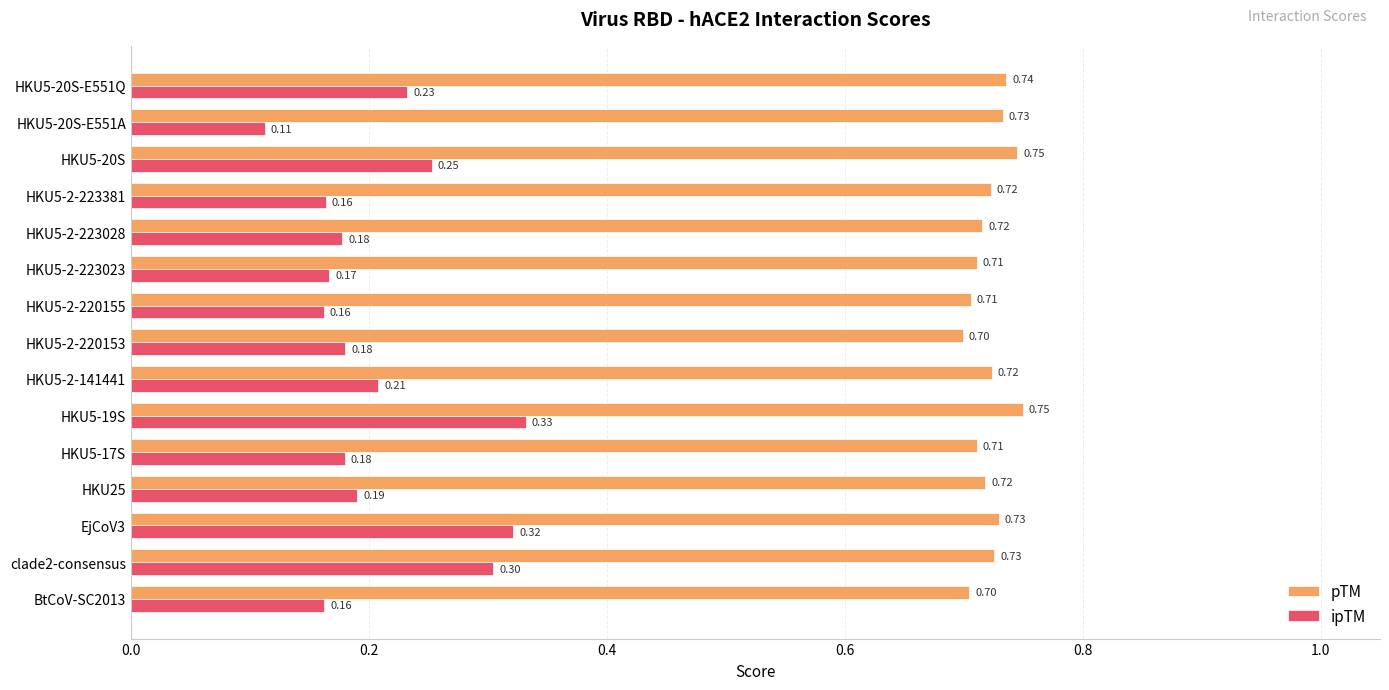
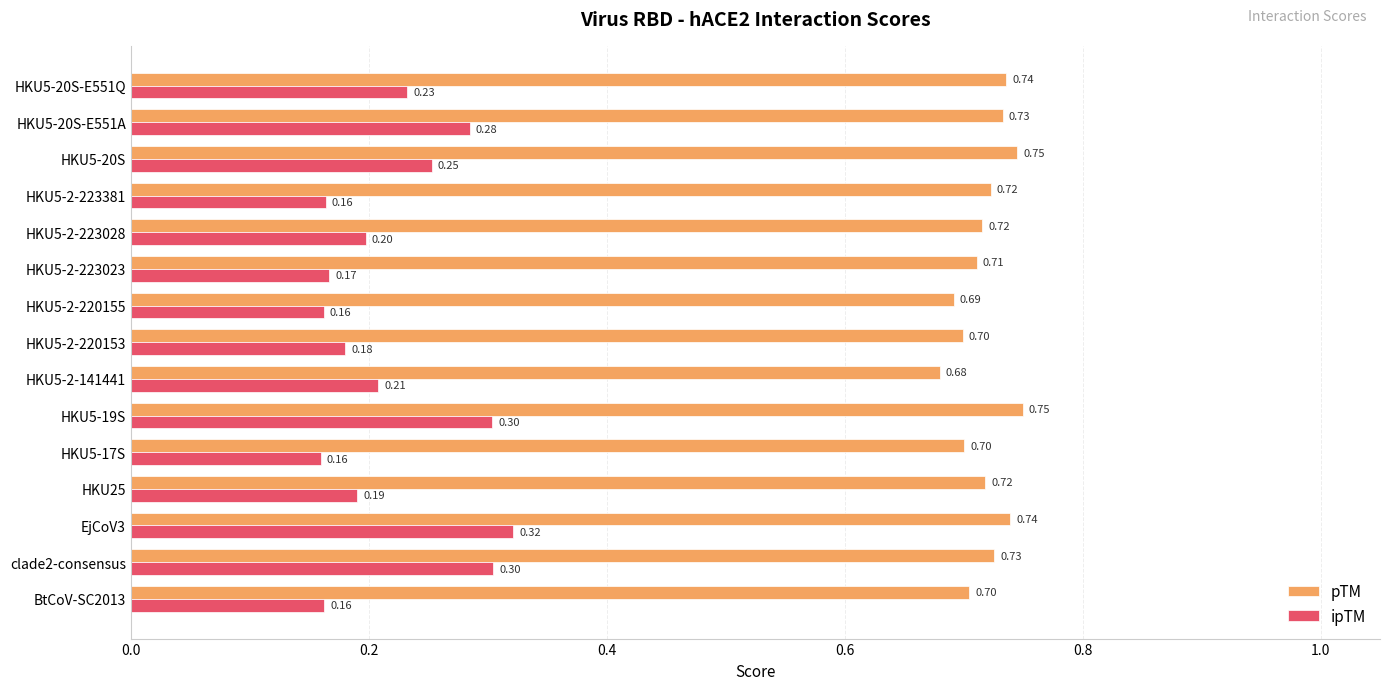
  {
    "pTM": {
      "HKU5-20S-E551Q": 0.74,
      "HKU5-20S-E551A": 0.73,
      "HKU5-20S": 0.75,
      "HKU5-2-223381": 0.72,
      "HKU5-2-223028": 0.72,
      "HKU5-2-223023": 0.71,
-     "HKU5-2-220155": 0.71,
+     "HKU5-2-220155": 0.69,
      "HKU5-2-220153": 0.70,
-     "HKU5-2-141441": 0.72,
+     "HKU5-2-141441": 0.68,
      "HKU5-19S": 0.75,
-     "HKU5-17S": 0.71,
+     "HKU5-17S": 0.70,
      "HKU25": 0.72,
-     "EjCoV3": 0.73,
+     "EjCoV3": 0.74,
      "clade2-consensus": 0.73,
      "BtCoV-SC2013": 0.70
    },
    "ipTM": {
      "HKU5-20S-E551Q": 0.23,
-     "HKU5-20S-E551A": 0.11,
+     "HKU5-20S-E551A": 0.28,
      "HKU5-20S": 0.25,
      "HKU5-2-223381": 0.16,
-     "HKU5-2-223028": 0.18,
+     "HKU5-2-223028": 0.20,
      "HKU5-2-223023": 0.17,
      "HKU5-2-220155": 0.16,
      "HKU5-2-220153": 0.18,
      "HKU5-2-141441": 0.21,
-     "HKU5-19S": 0.33,
-     "HKU5-17S": 0.18,
+     "HKU5-19S": 0.30,
+     "HKU5-17S": 0.16,
      "HKU25": 0.19,
      "EjCoV3": 0.32,
      "clade2-consensus": 0.30,
      "BtCoV-SC2013": 0.16
    }
  }
